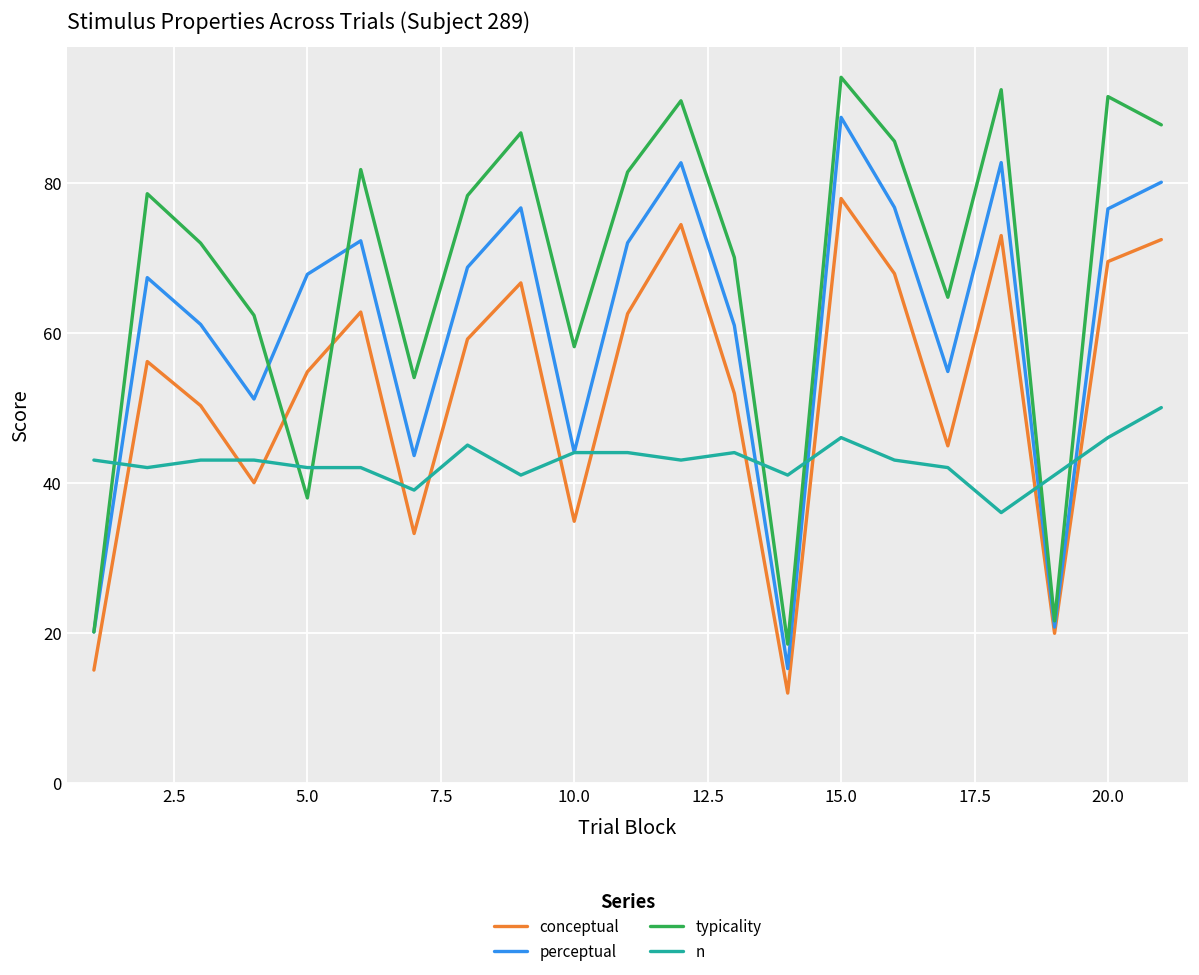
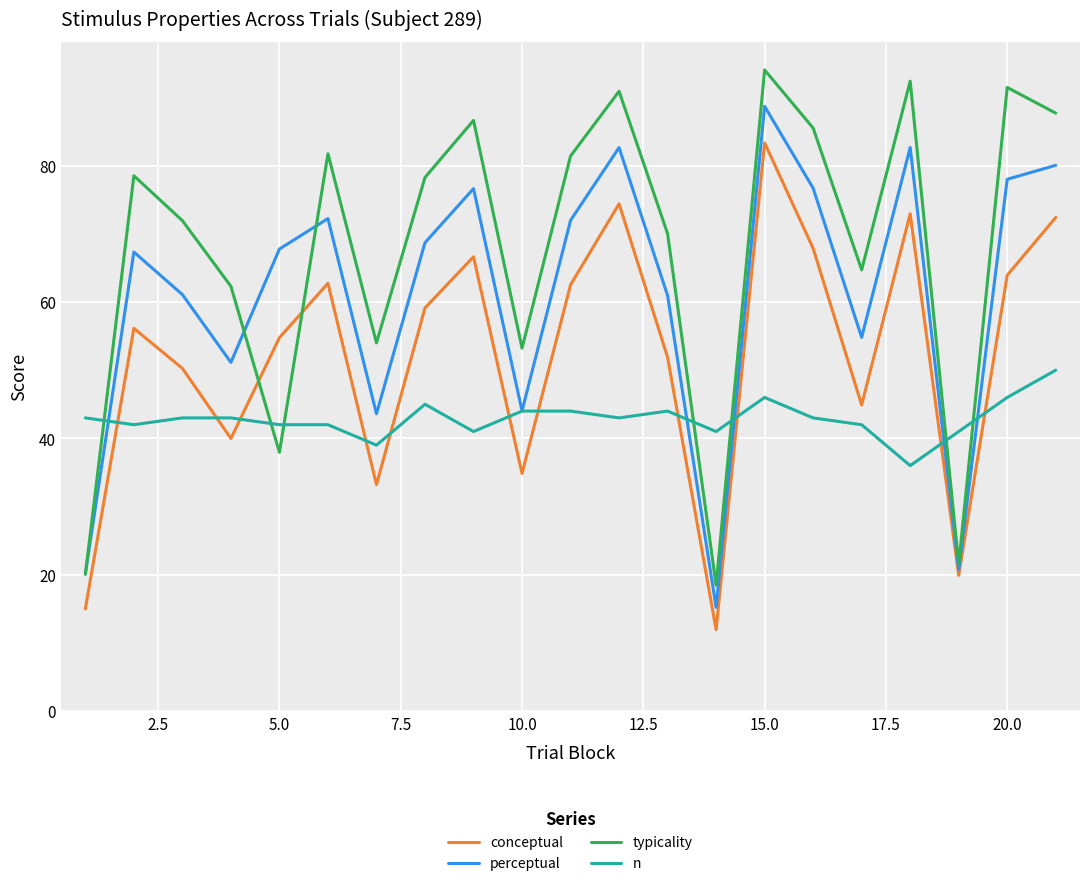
  {
    "conceptual": {
      "5.0": 55,
      "10.0": 35,
-     "15.0": 78,
-     "20.0": 69
+     "15.0": 83,
+     "20.0": 64
    },
    "perceptual": {
      "5.0": 68,
      "15.0": 89,
-     "20.0": 77
+     "20.0": 78
    },
    "typicality": {
      "5.0": 38,
-     "10.0": 58,
+     "10.0": 53,
      "15.0": 94,
      "20.0": 91
    },
    "n": {
      "5.0": 42,
      "15.0": 46,
      "20.0": 46
    }
  }
